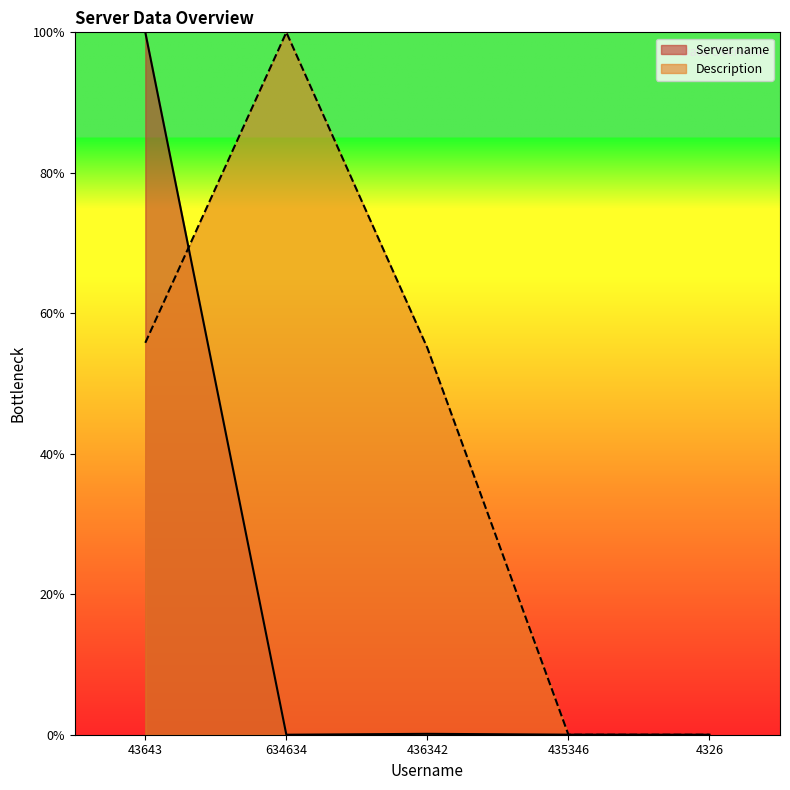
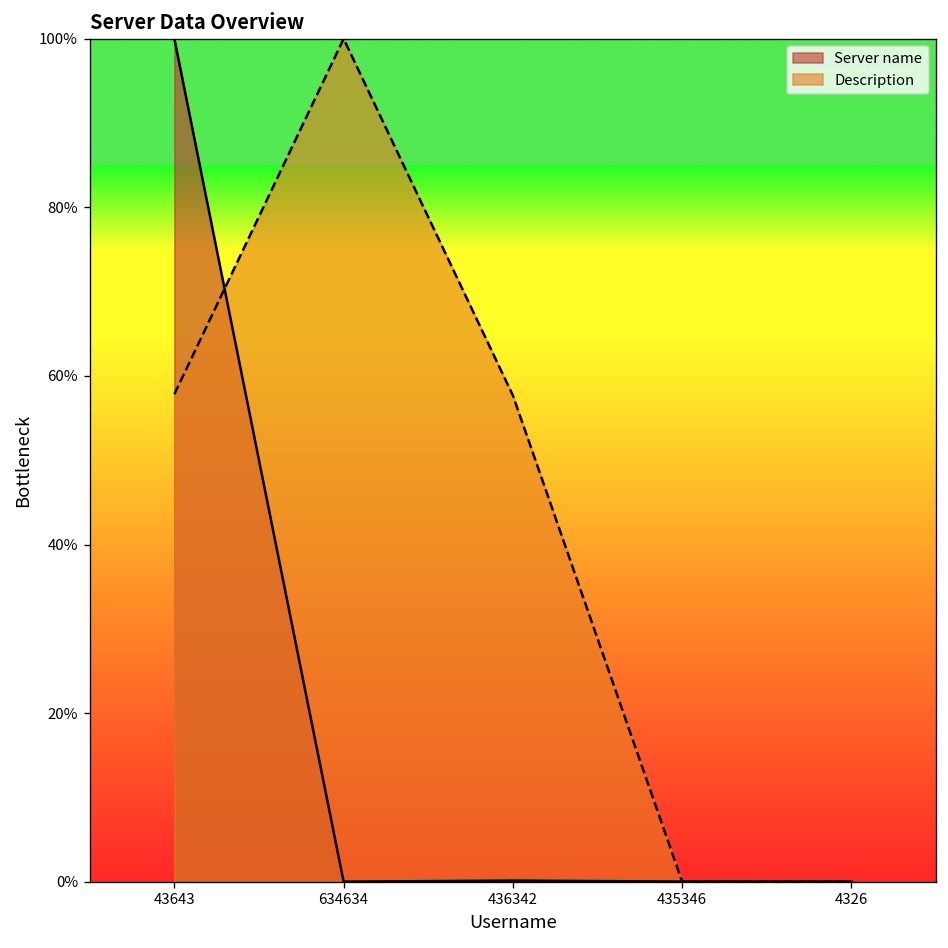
  {
    "Server name": {
      "43643": "100%",
      "634634": "0%",
      "436342": "0%"
    },
    "Description": {
-     "43643": "56%",
+     "43643": "58%",
      "634634": "100%",
-     "436342": "55%"
+     "436342": "58%"
    }
  }
